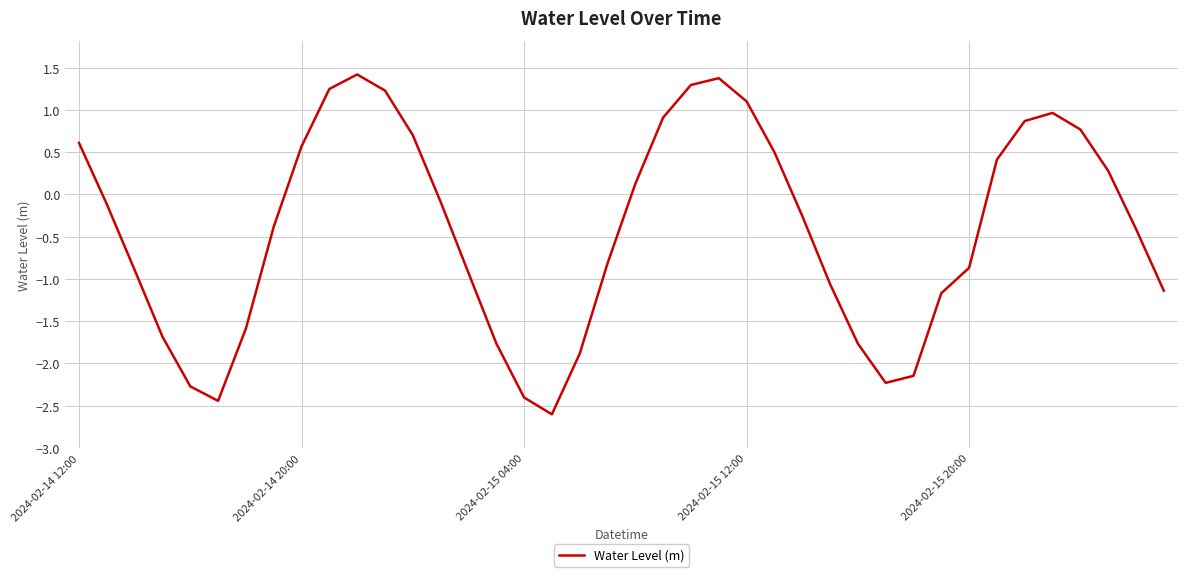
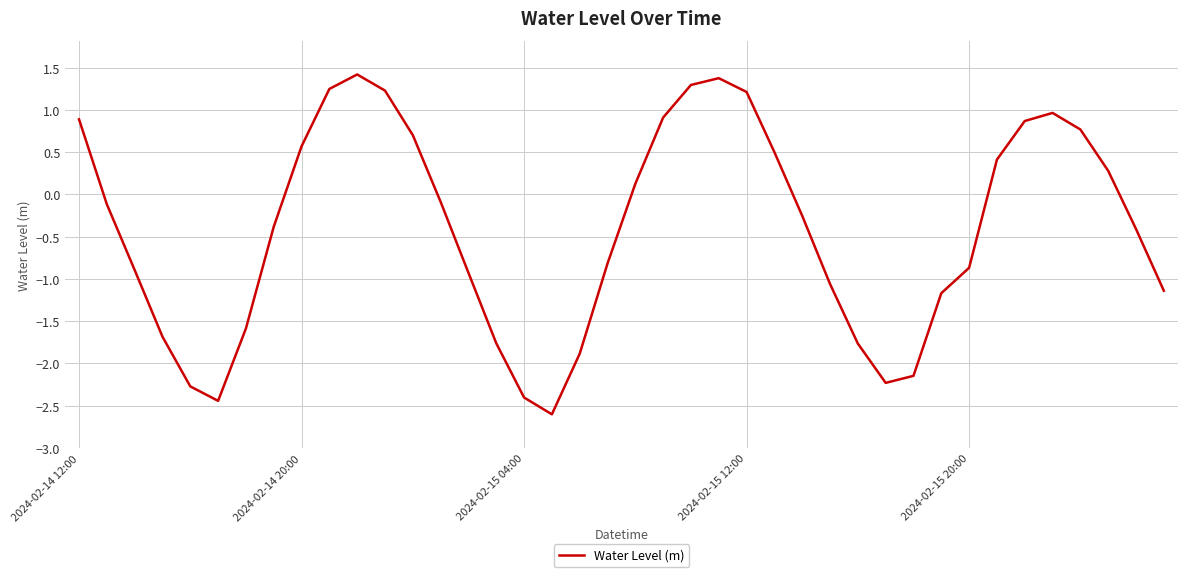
  {
-   "2024-02-14 12:00": 0.6,
+   "2024-02-14 12:00": 0.9,
    "2024-02-14 20:00": 0.6,
    "2024-02-15 04:00": -2.4,
-   "2024-02-15 12:00": 1.1,
+   "2024-02-15 12:00": 1.2,
    "2024-02-15 20:00": -0.9
  }
